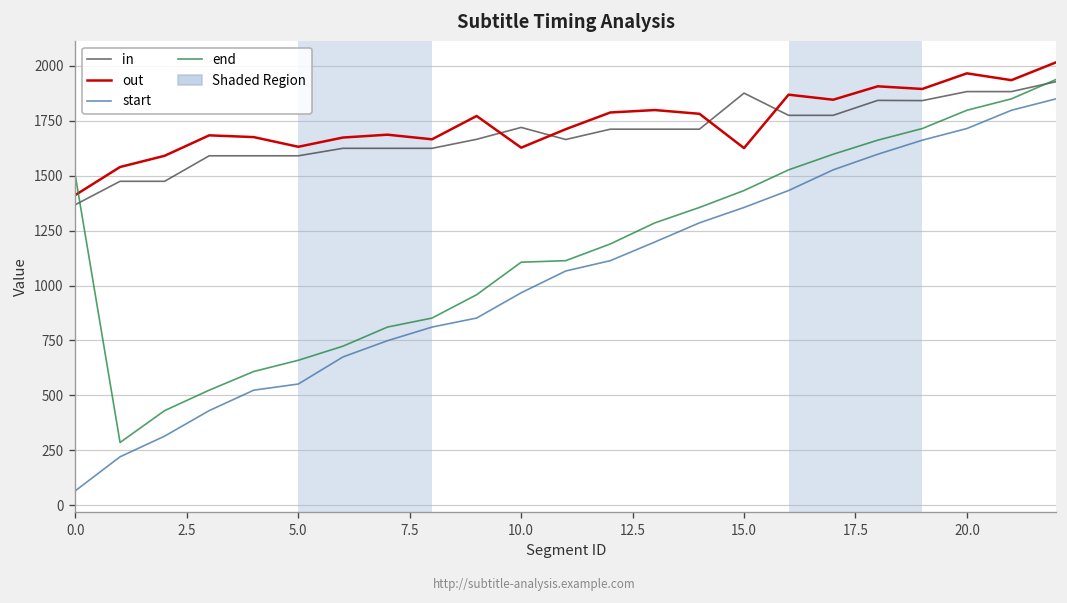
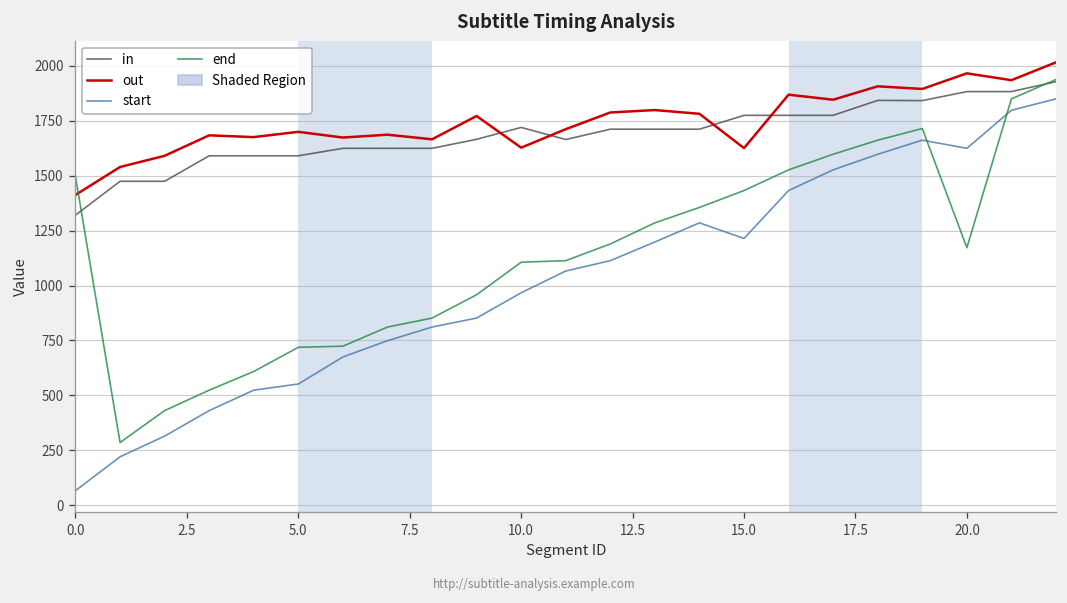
  {
    "in": {
-     "0.0": 1370,
+     "0.0": 1320,
      "5.0": 1590,
      "10.0": 1720,
-     "15.0": 1880,
+     "15.0": 1770,
      "20.0": 1880
    },
    "out": {
      "0.0": 1410,
-     "5.0": 1630,
+     "5.0": 1700,
      "10.0": 1630,
      "15.0": 1630,
      "20.0": 1970
    },
    "start": {
      "0.0": 70,
      "5.0": 550,
      "10.0": 970,
-     "15.0": 1360,
-     "20.0": 1710
+     "15.0": 1210,
+     "20.0": 1620
    },
    "end": {
      "0.0": 1500,
-     "5.0": 660,
+     "5.0": 720,
      "10.0": 1110,
      "15.0": 1430,
-     "20.0": 1800
+     "20.0": 1170
    }
  }
